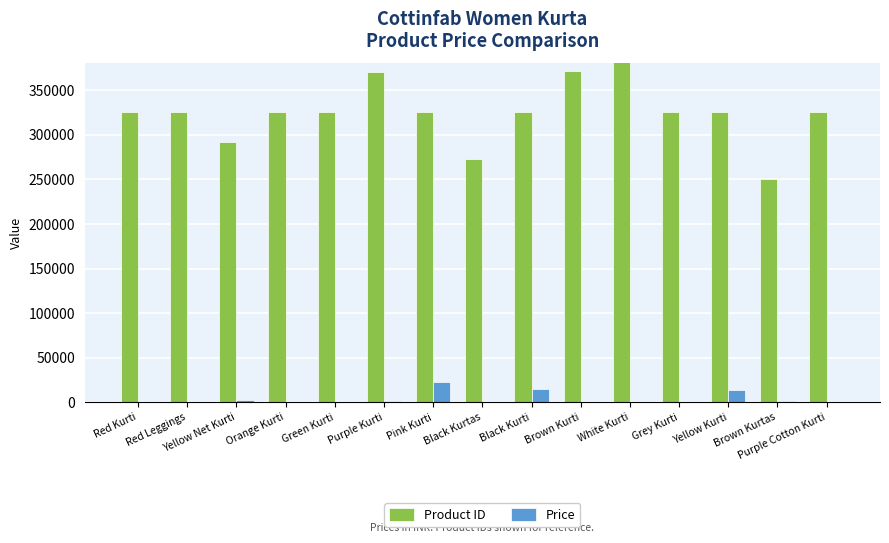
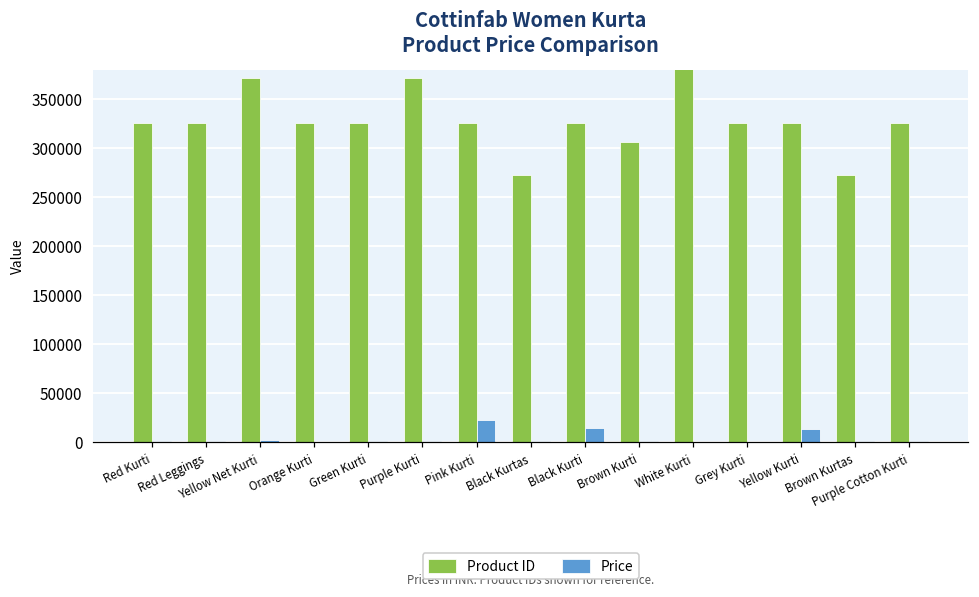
  {
    "Product ID": {
      "Red Kurti": 330000,
      "Red Leggings": 330000,
-     "Yellow Net Kurti": 290000,
+     "Yellow Net Kurti": 370000,
      "Orange Kurti": 330000,
      "Green Kurti": 330000,
      "Purple Kurti": 370000,
      "Pink Kurti": 330000,
      "Black Kurtas": 270000,
      "Black Kurti": 330000,
-     "Brown Kurti": 370000,
+     "Brown Kurti": 310000,
      "Grey Kurti": 330000,
      "Yellow Kurti": 330000,
-     "Brown Kurtas": 250000,
+     "Brown Kurtas": 270000,
      "Purple Cotton Kurti": 330000
    },
    "Price": {
      "Pink Kurti": 20000,
      "Black Kurti": 10000,
      "Yellow Kurti": 10000
    }
  }
